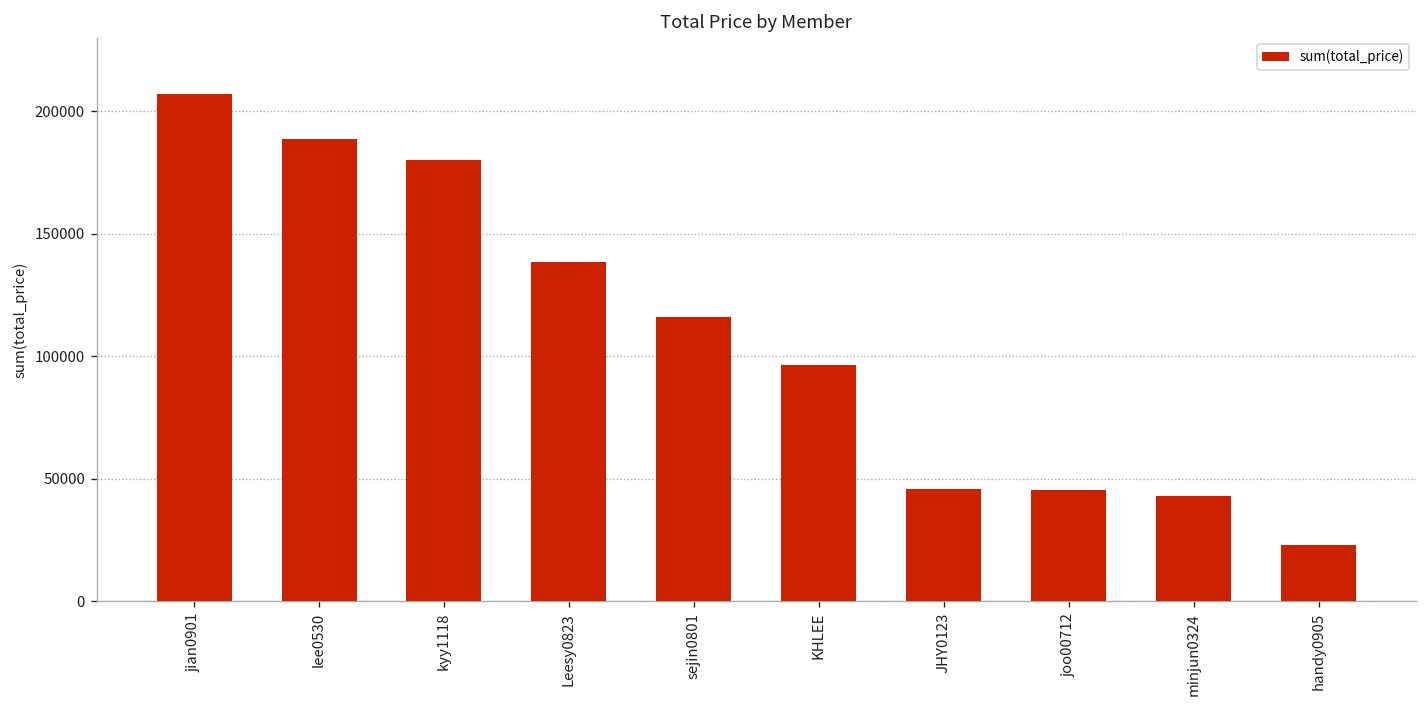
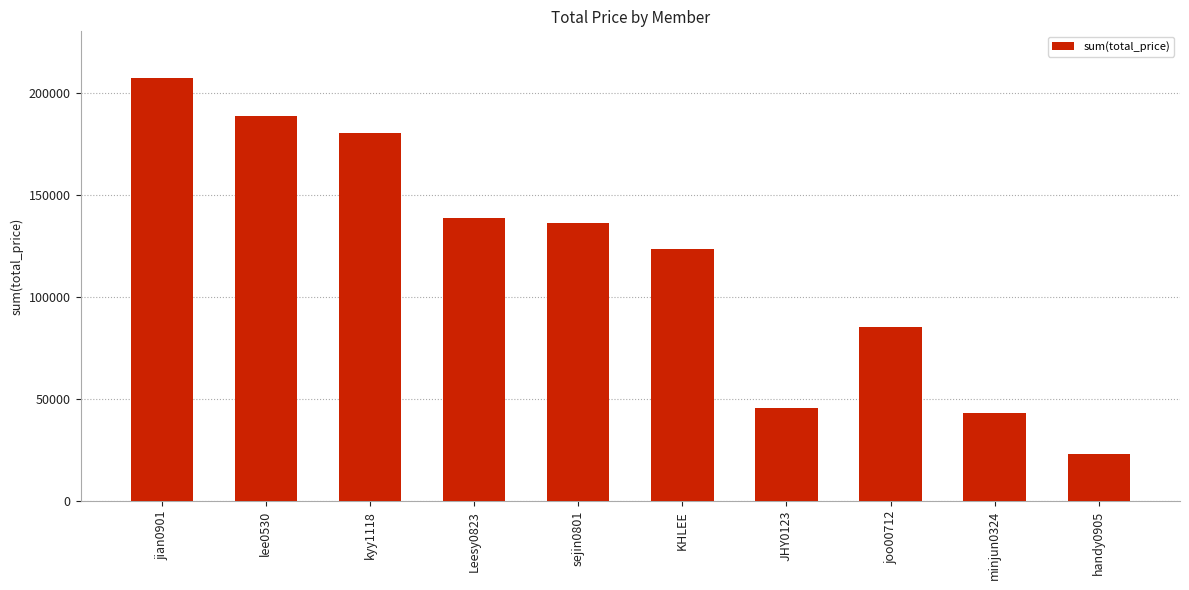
  {
    "jian0901": 207000,
    "lee0530": 189000,
    "kyy1118": 180000,
    "Leesy0823": 138000,
-   "sejin0801": 116000,
-   "KHLEE": 96000,
+   "sejin0801": 136000,
+   "KHLEE": 124000,
    "JHY0123": 46000,
-   "joo00712": 45000,
+   "joo00712": 85000,
    "minjun0324": 43000,
    "handy0905": 23000
  }
